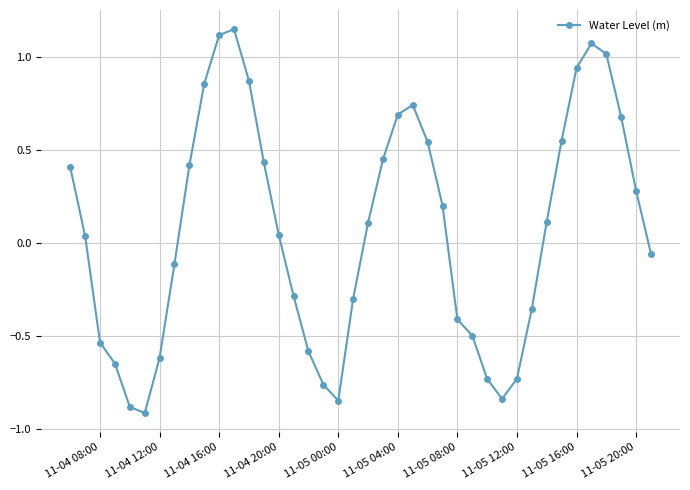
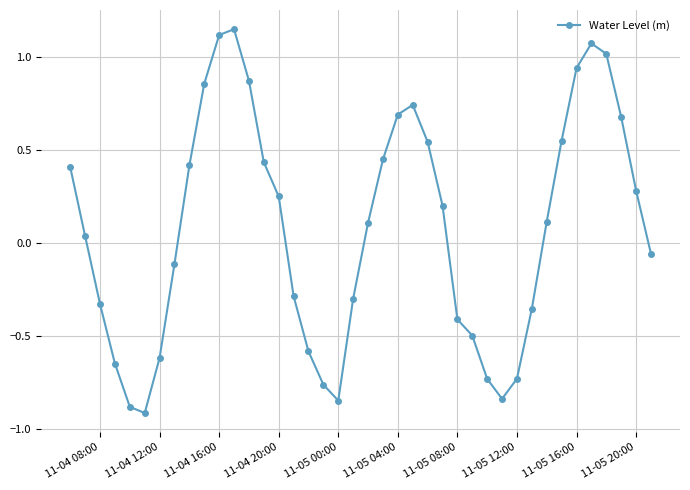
  {
-   "11-04 08:00": -0.53,
+   "11-04 08:00": -0.33,
    "11-04 12:00": -0.62,
    "11-04 16:00": 1.12,
-   "11-04 20:00": 0.05,
+   "11-04 20:00": 0.25,
    "11-05 00:00": -0.85,
    "11-05 04:00": 0.69,
    "11-05 08:00": -0.41,
    "11-05 12:00": -0.73,
    "11-05 16:00": 0.94,
    "11-05 20:00": 0.28
  }
